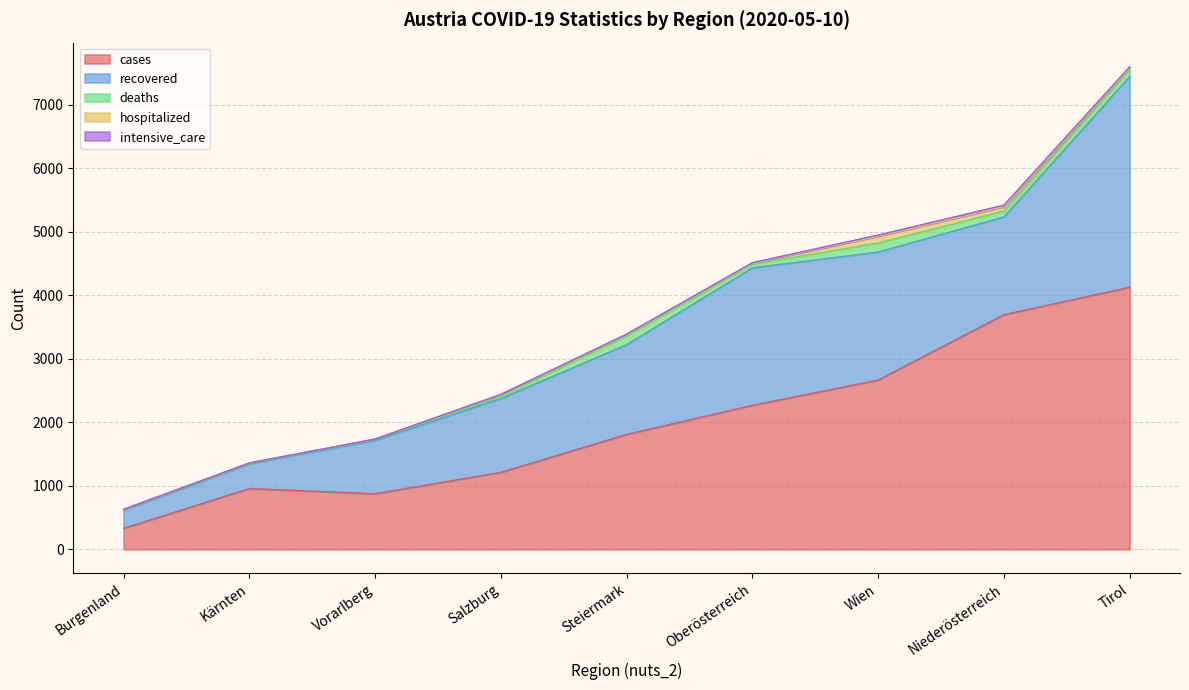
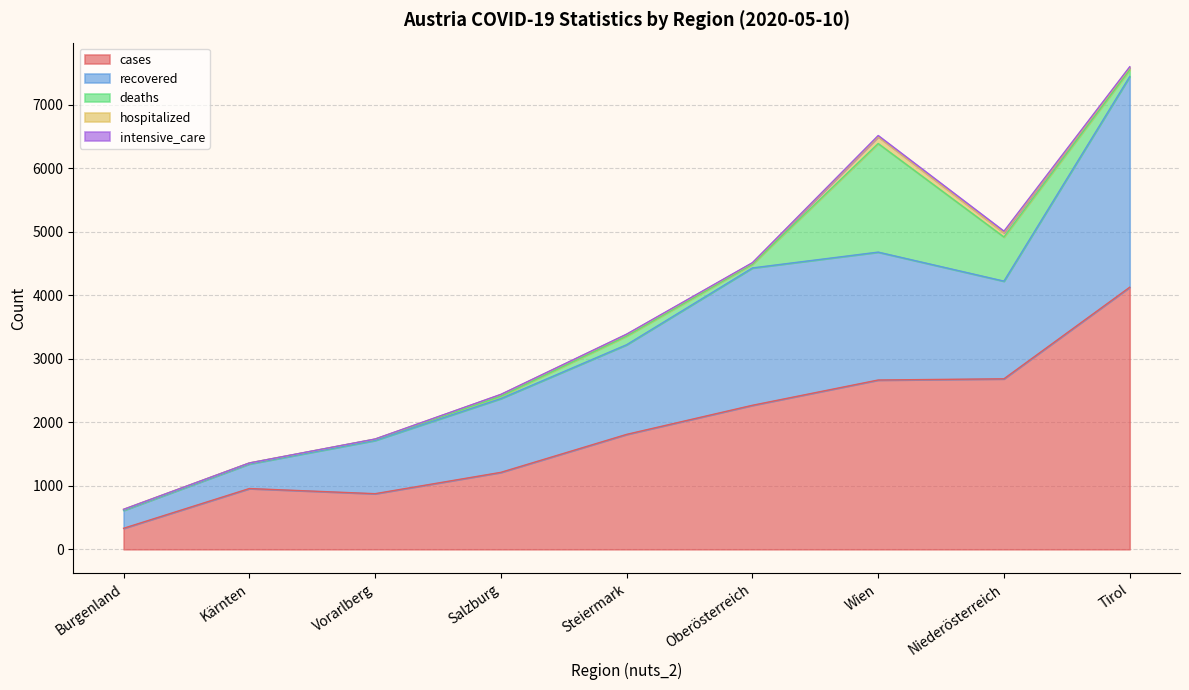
  {
    "cases": {
      "Burgenland": 300,
      "Kärnten": 1000,
      "Vorarlberg": 900,
      "Salzburg": 1200,
      "Steiermark": 1800,
      "Oberösterreich": 2300,
      "Wien": 2700,
-     "Niederösterreich": 3700,
+     "Niederösterreich": 2700,
      "Tirol": 4100
    },
    "recovered": {
      "Steiermark": 1400,
      "Oberösterreich": 2200,
      "Wien": 2000,
      "Niederösterreich": 1500,
      "Tirol": 3300
    },
    "deaths": {
-     "Wien": 100,
-     "Niederösterreich": 100
+     "Wien": 1700,
+     "Niederösterreich": 700
    }
  }
